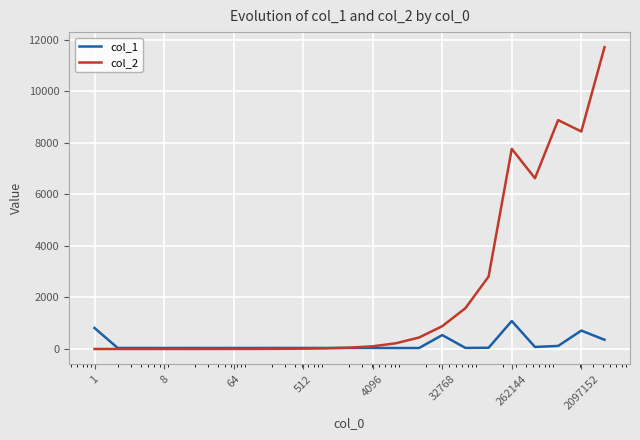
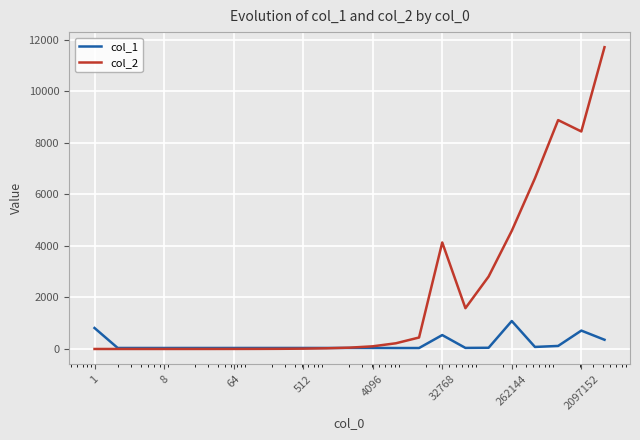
  {
    "col_1": {
      "1": 800,
      "32768": 500,
      "262144": 1100,
      "2097152": 700
    },
    "col_2": {
      "1": 0,
-     "32768": 900,
-     "262144": 7800,
+     "32768": 4100,
+     "262144": 4600,
      "2097152": 8400
    }
  }
